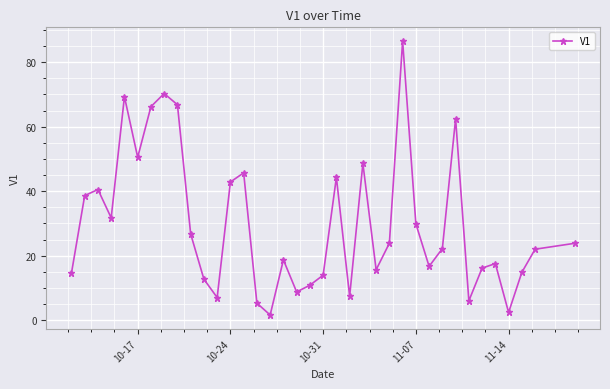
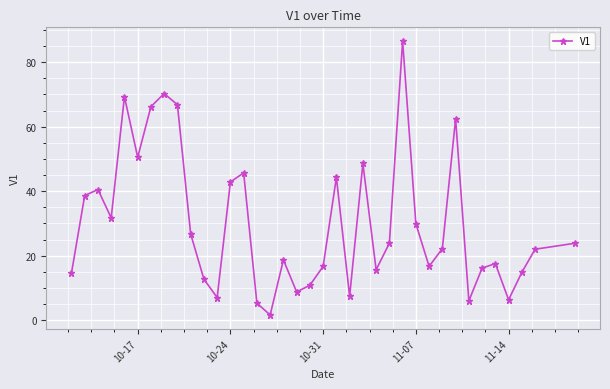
  {
    "10-17": 51,
    "10-24": 43,
-   "10-31": 14,
+   "10-31": 17,
    "11-07": 30,
-   "11-14": 2
+   "11-14": 6
  }
